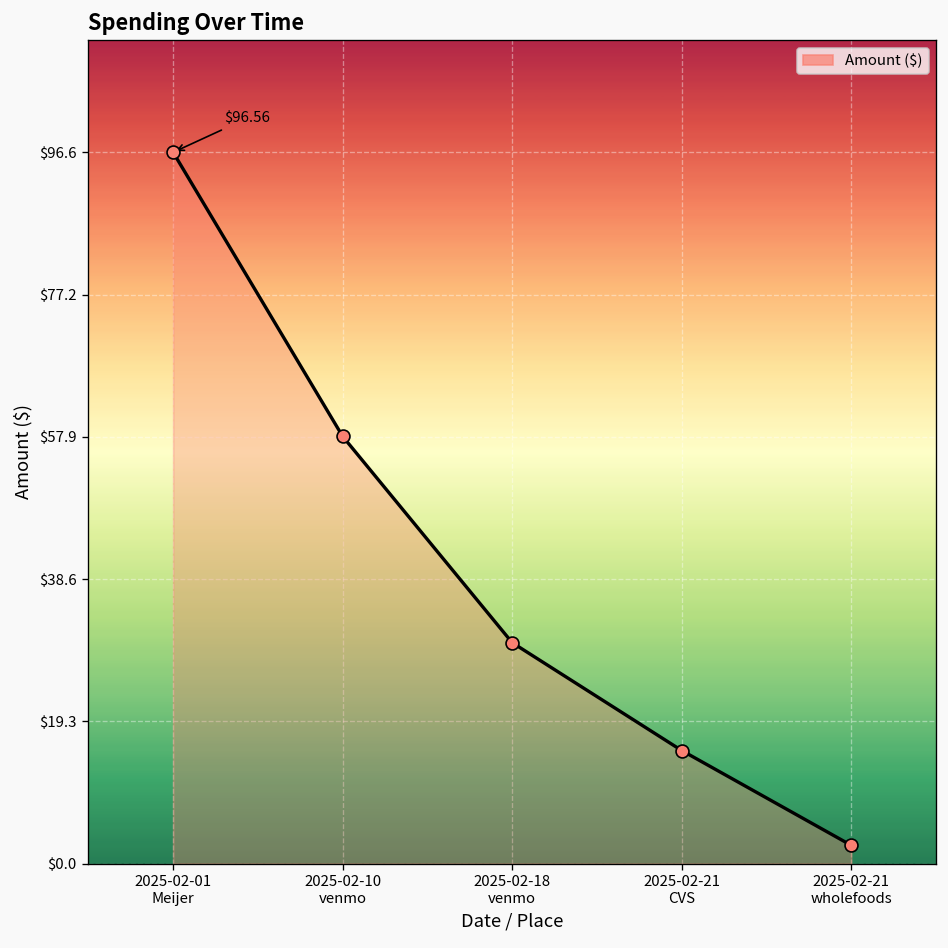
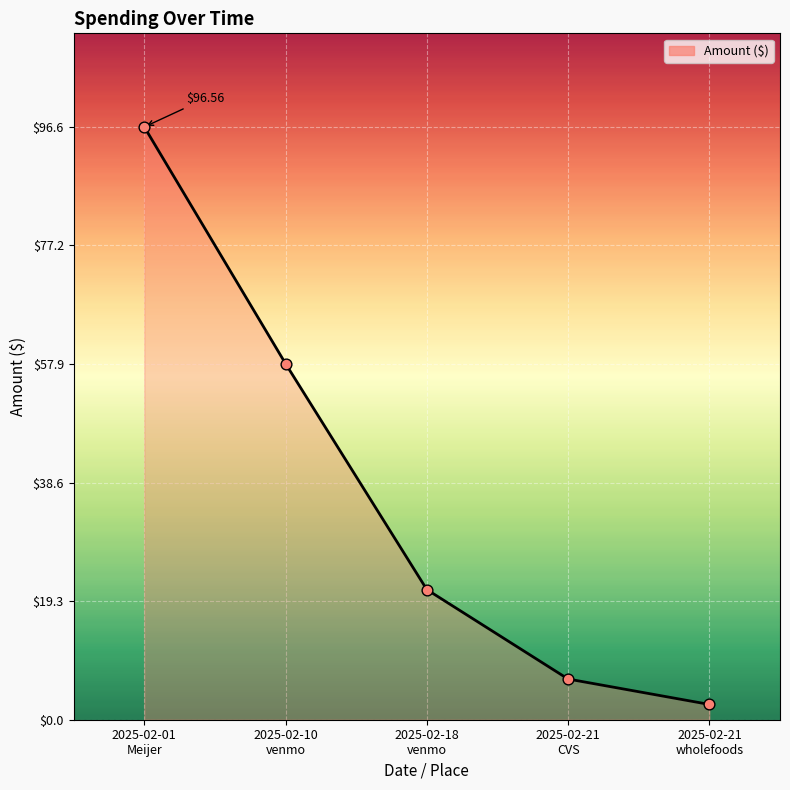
  {
    "2025-02-10 venmo": "$58",
-   "2025-02-18 venmo": "$30",
-   "2025-02-21 CVS": "$15",
+   "2025-02-18 venmo": "$21",
+   "2025-02-21 CVS": "$7",
    "2025-02-21 wholefoods": "$2"
  }
